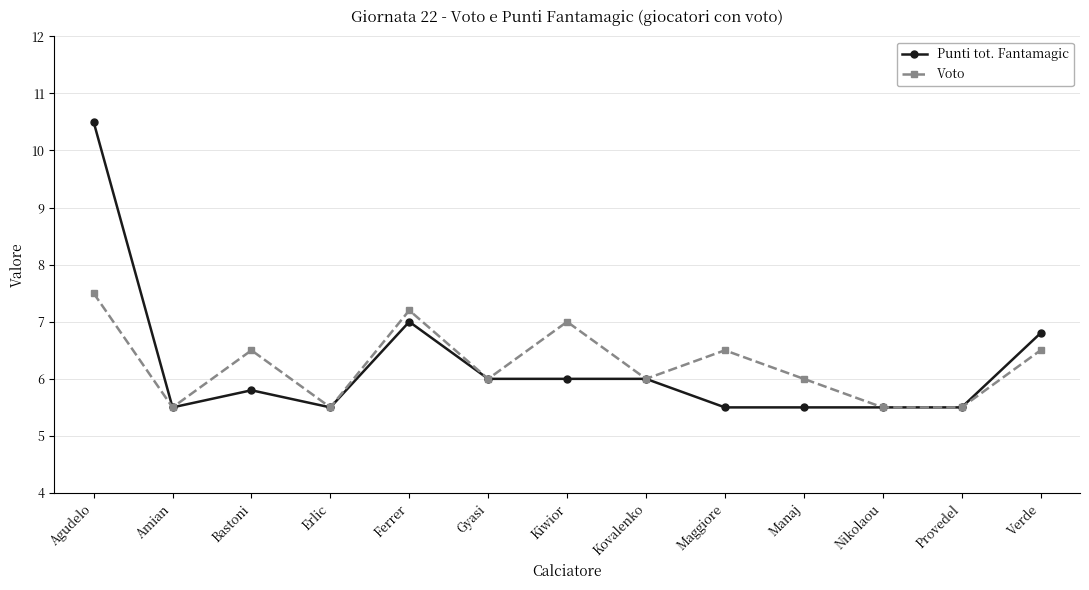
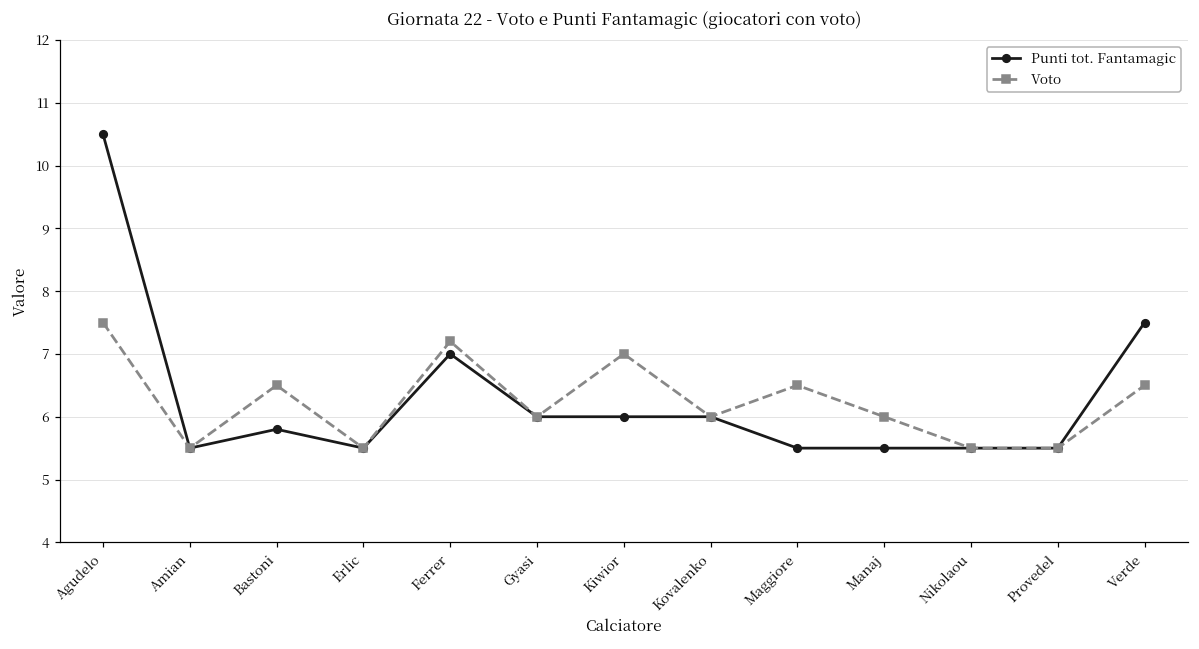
  {
    "Punti tot. Fantamagic": {
      "Agudelo": 10.5,
      "Bastoni": 5.8,
      "Ferrer": 7.0,
      "Kiwior": 6.0,
      "Maggiore": 5.5,
      "Manaj": 5.5,
-     "Verde": 6.8
+     "Verde": 7.5
    },
    "Voto": {
      "Agudelo": 7.5,
      "Bastoni": 6.5,
      "Ferrer": 7.2,
      "Kiwior": 7.0,
      "Maggiore": 6.5,
      "Manaj": 6.0,
      "Verde": 6.5
    }
  }
